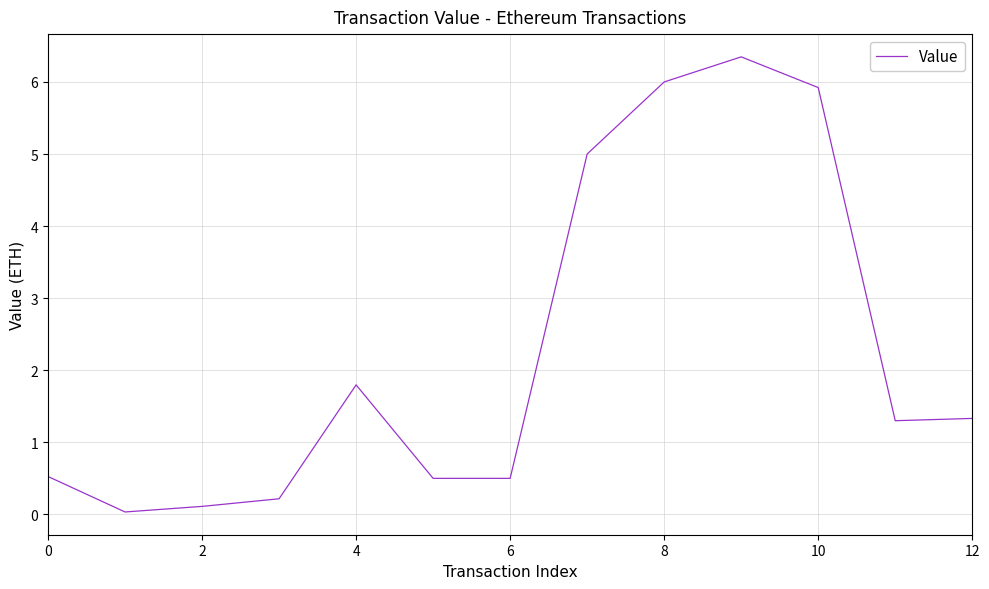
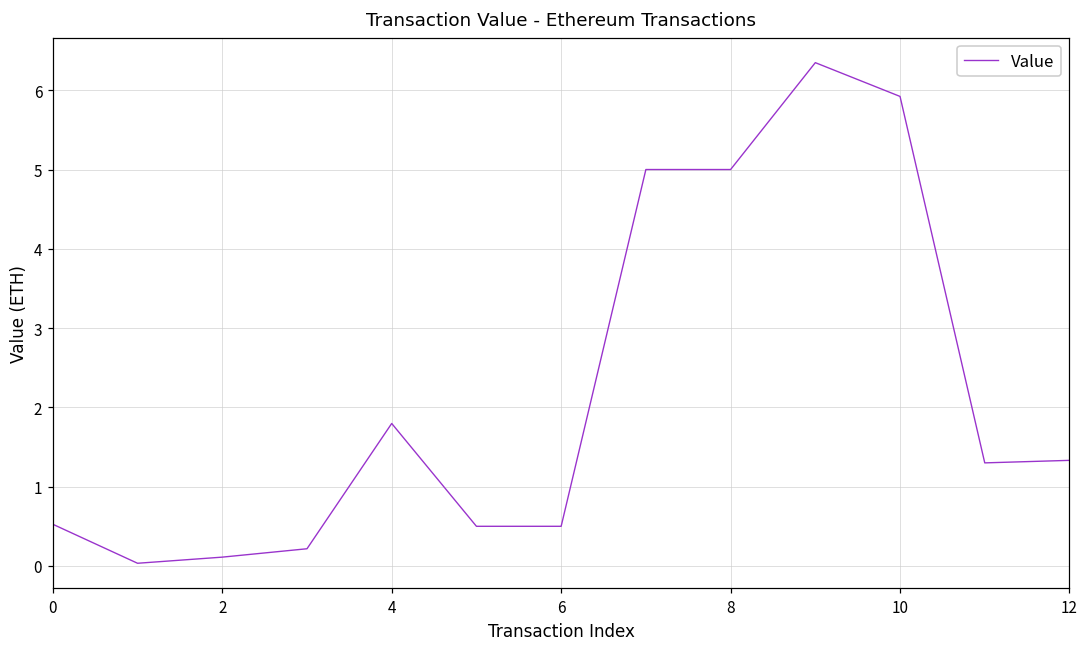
  {
    "0": 0.5,
    "2": 0.1,
    "4": 1.8,
    "6": 0.5,
-   "8": 6,
+   "8": 5,
    "10": 5.9,
    "12": 1.3
  }
